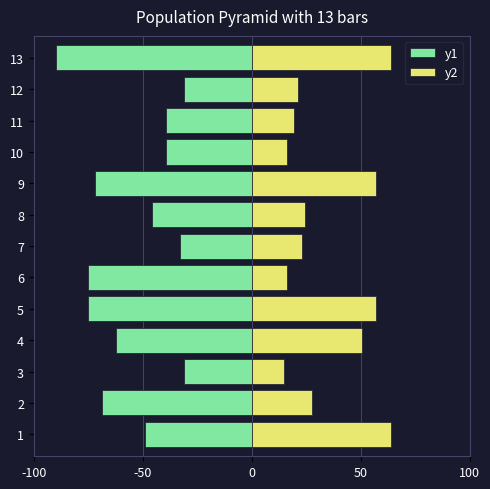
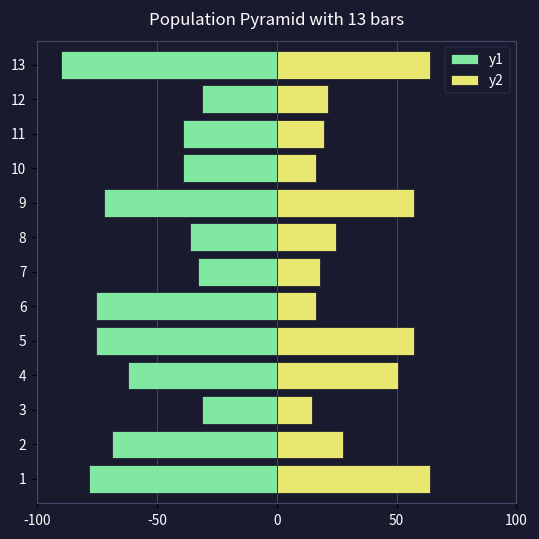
  {
    "y1": {
      "13": -90,
      "12": -31,
      "11": -39,
      "10": -39,
      "9": -72,
-     "8": -46,
+     "8": -36,
      "7": -33,
      "6": -75,
      "5": -75,
      "4": -62,
      "3": -31,
      "2": -69,
-     "1": -49
+     "1": -79
    },
    "y2": {
      "13": 64,
      "12": 21,
      "11": 20,
      "10": 16,
      "9": 57,
      "8": 25,
-     "7": 23,
+     "7": 18,
      "6": 16,
      "5": 57,
      "4": 51,
      "3": 15,
      "2": 28,
      "1": 64
    }
  }
